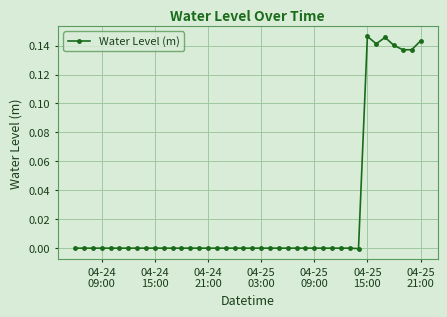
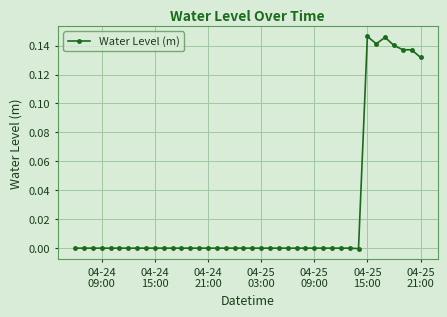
  {
    "04-24 09:00": 0.000,
    "04-24 15:00": 0.000,
    "04-24 21:00": 0.000,
    "04-25 03:00": 0.000,
    "04-25 09:00": 0.000,
    "04-25 15:00": 0.146,
-   "04-25 21:00": 0.143
+   "04-25 21:00": 0.132
  }
